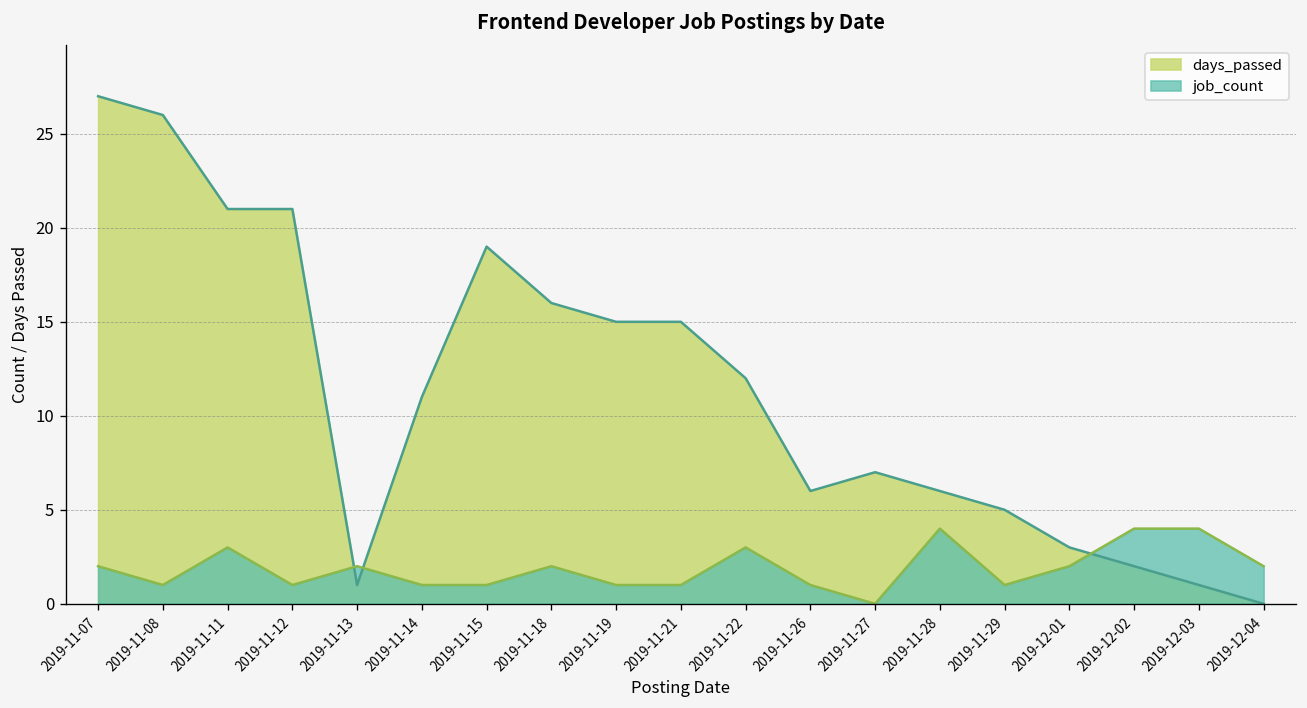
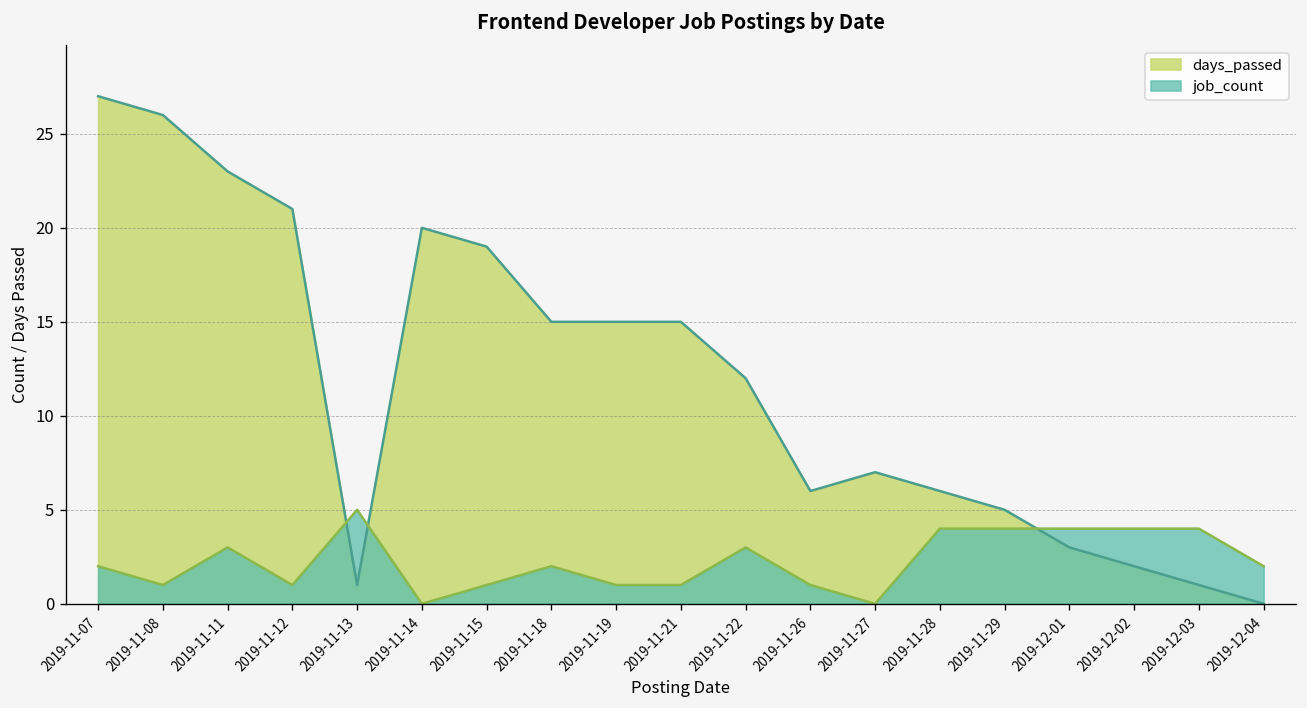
  {
    "days_passed": {
      "2019-11-07": 27,
      "2019-11-08": 26,
-     "2019-11-11": 21,
+     "2019-11-11": 23,
      "2019-11-12": 21,
      "2019-11-13": 1,
-     "2019-11-14": 11,
+     "2019-11-14": 20,
      "2019-11-15": 19,
-     "2019-11-18": 16,
+     "2019-11-18": 15,
      "2019-11-19": 15,
      "2019-11-21": 15,
      "2019-11-22": 12,
      "2019-11-26": 6,
      "2019-11-27": 7,
      "2019-11-28": 6,
      "2019-11-29": 5,
      "2019-12-01": 3,
      "2019-12-02": 2,
      "2019-12-03": 1,
      "2019-12-04": 0
    },
    "job_count": {
      "2019-11-07": 2,
      "2019-11-08": 1,
      "2019-11-11": 3,
      "2019-11-12": 1,
-     "2019-11-13": 2,
-     "2019-11-14": 1,
+     "2019-11-13": 5,
+     "2019-11-14": 0,
      "2019-11-15": 1,
      "2019-11-18": 2,
      "2019-11-19": 1,
      "2019-11-21": 1,
      "2019-11-22": 3,
      "2019-11-26": 1,
      "2019-11-27": 0,
      "2019-11-28": 4,
-     "2019-11-29": 1,
-     "2019-12-01": 2,
+     "2019-11-29": 4,
+     "2019-12-01": 4,
      "2019-12-02": 4,
      "2019-12-03": 4,
      "2019-12-04": 2
    }
  }
